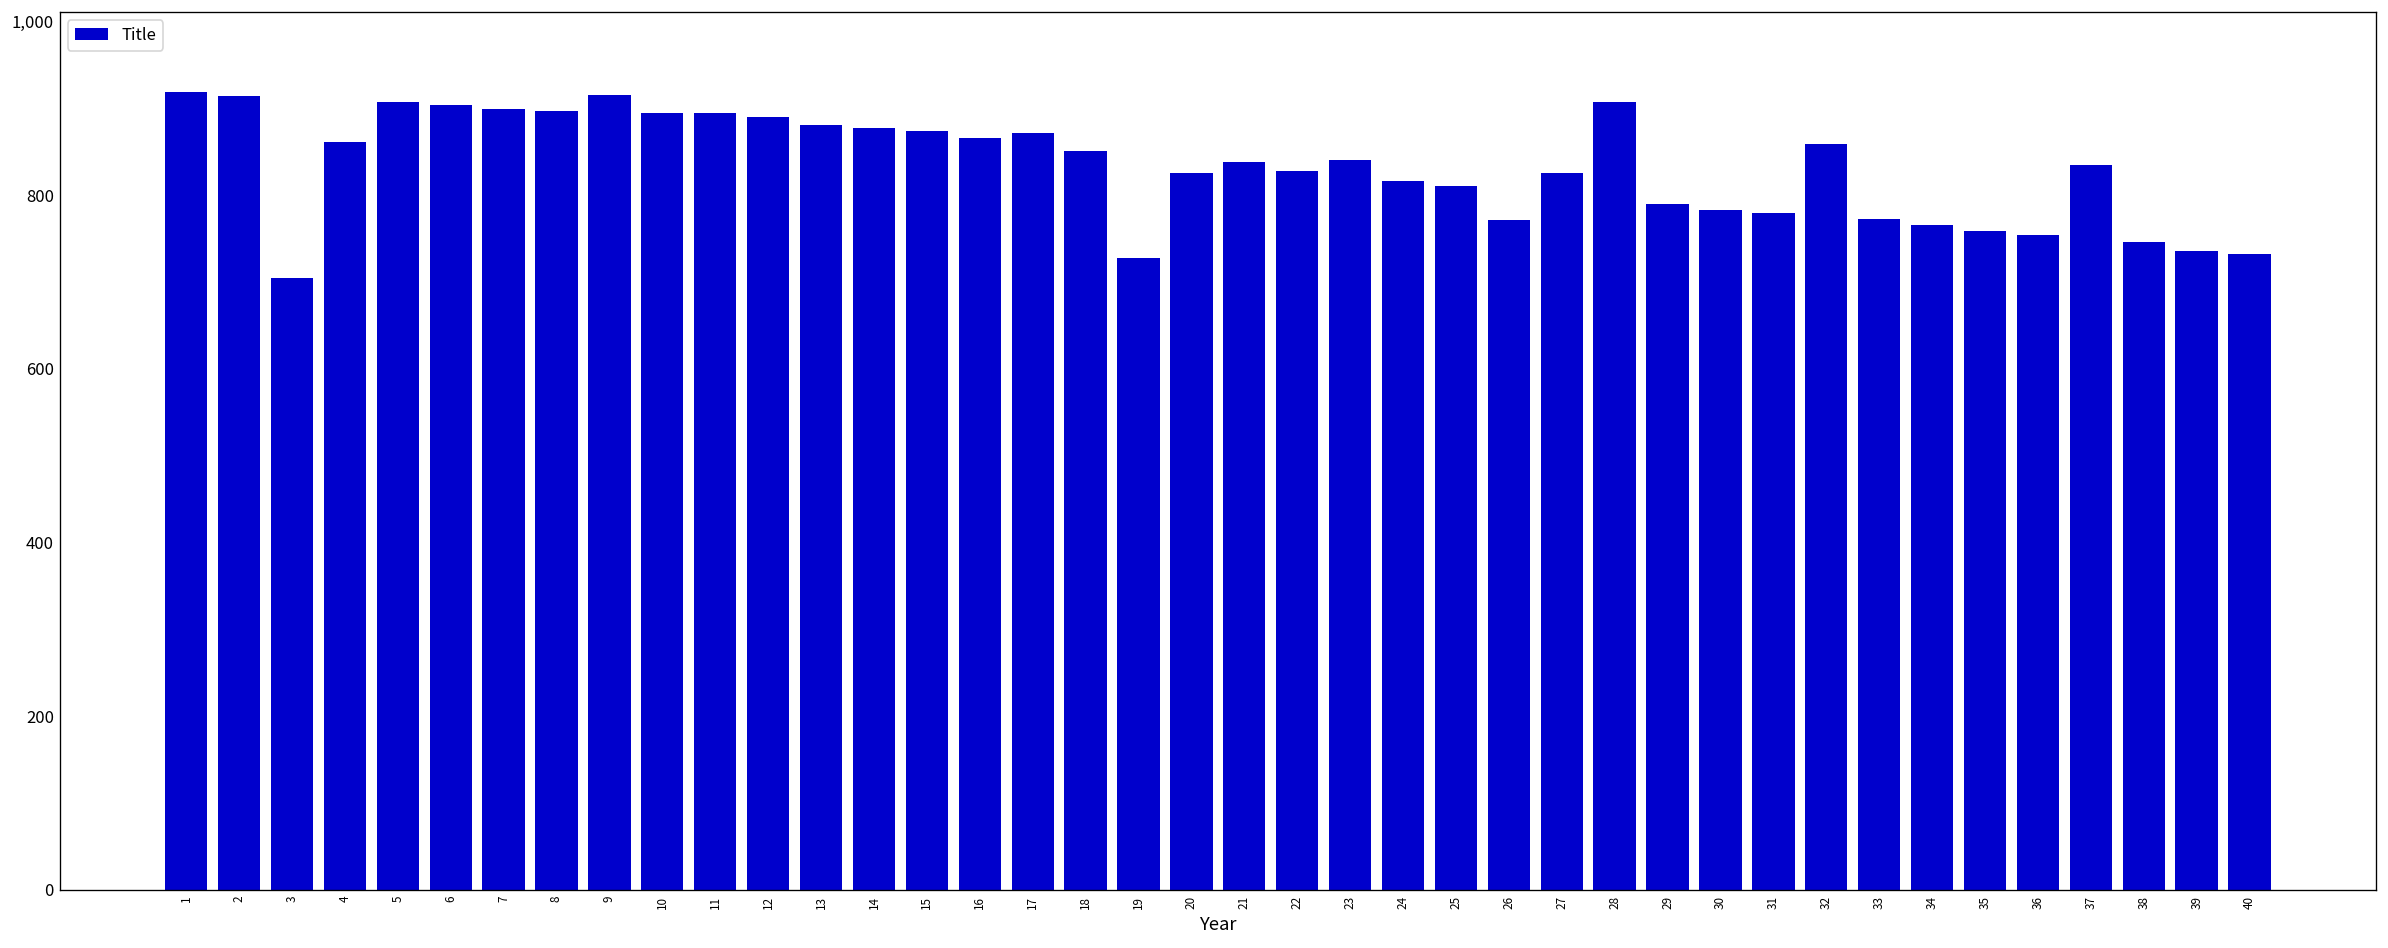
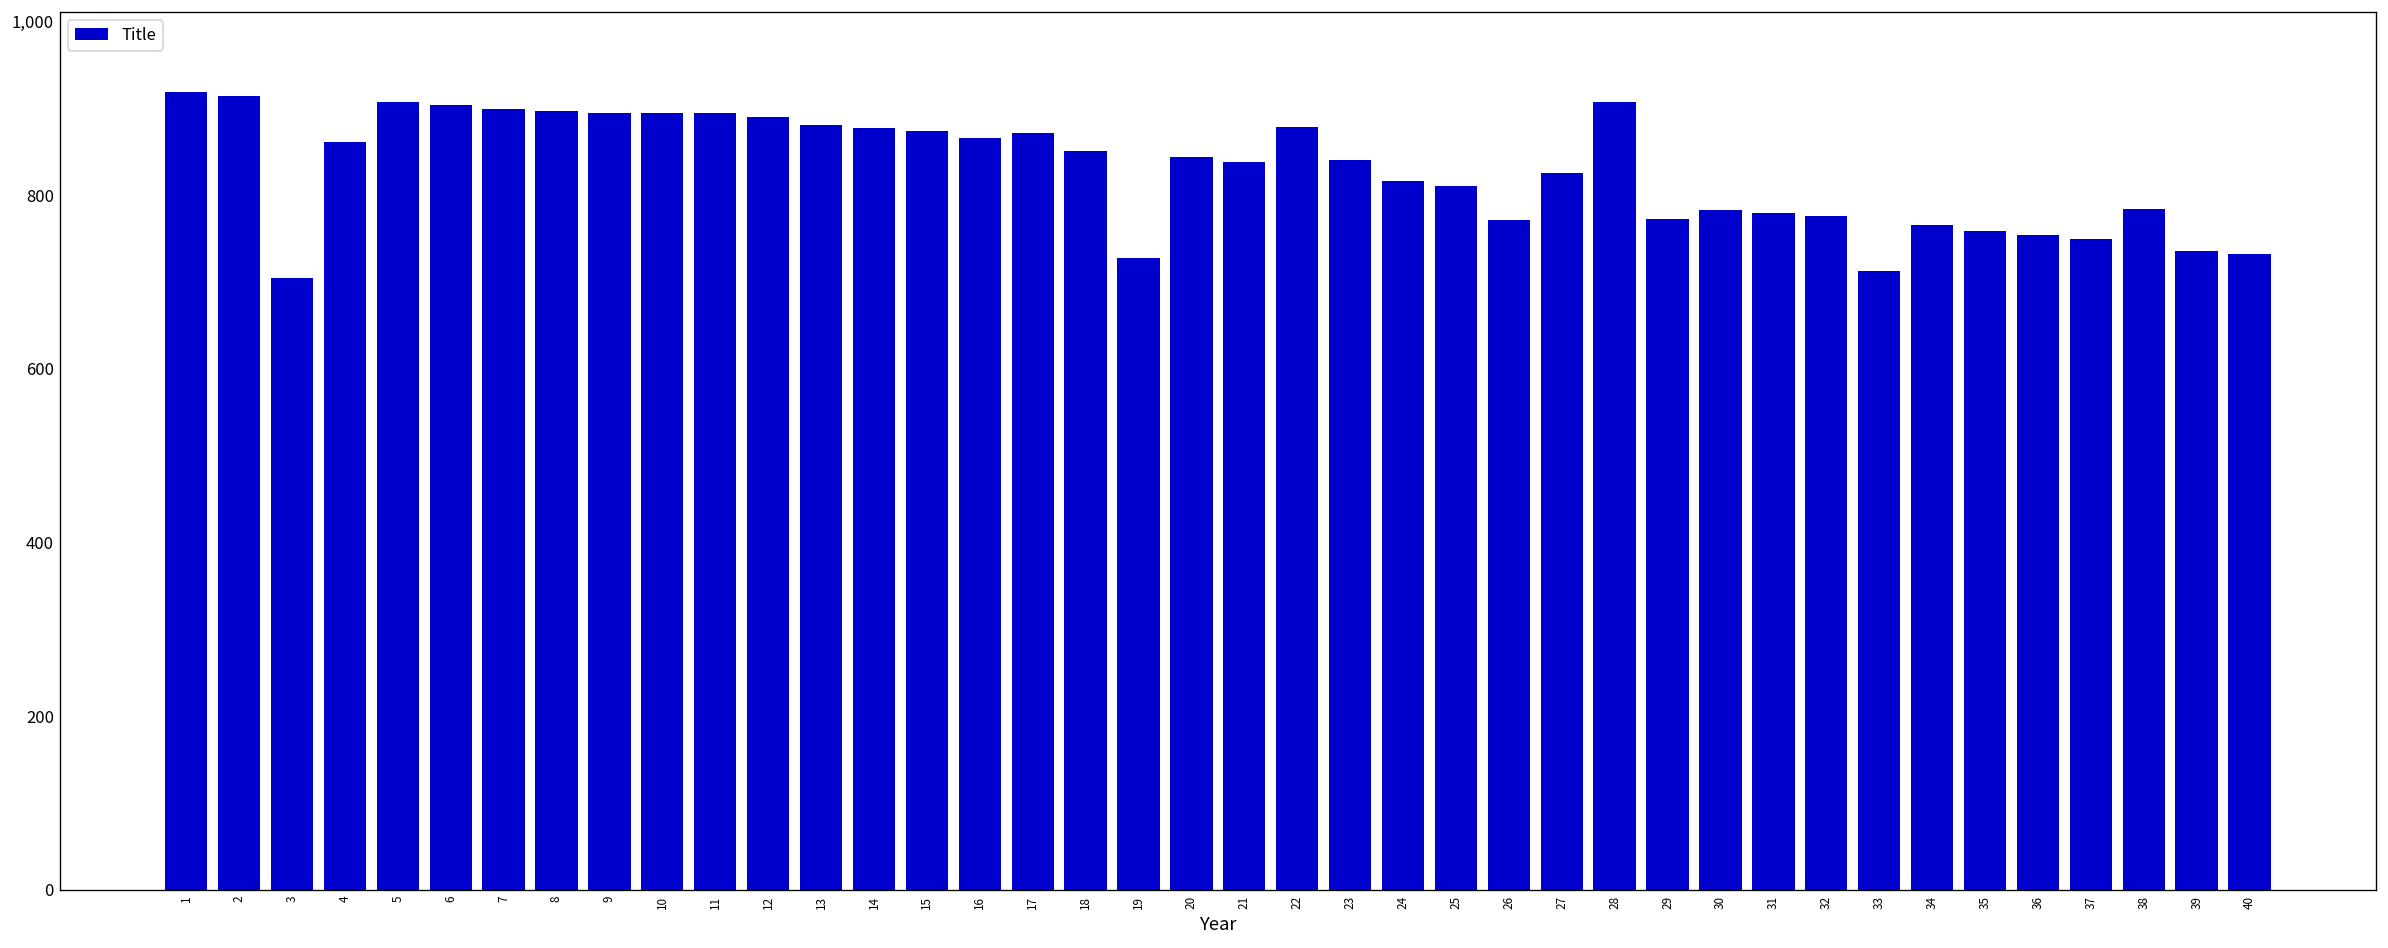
  {
    "1": 920,
    "2": 910,
    "3": 710,
    "4": 860,
    "5": 910,
    "6": 900,
    "7": 900,
    "8": 900,
-   "9": 920,
+   "9": 900,
    "10": 900,
    "11": 900,
    "12": 890,
    "13": 880,
    "14": 880,
    "15": 870,
    "16": 870,
    "17": 870,
    "18": 850,
    "19": 730,
-   "20": 830,
+   "20": 840,
    "21": 840,
-   "22": 830,
+   "22": 880,
    "23": 840,
    "24": 820,
    "25": 810,
    "26": 770,
    "27": 830,
    "28": 910,
-   "29": 790,
+   "29": 770,
    "30": 780,
    "31": 780,
-   "32": 860,
-   "33": 770,
+   "32": 780,
+   "33": 710,
    "34": 770,
    "35": 760,
    "36": 750,
-   "37": 840,
-   "38": 750,
+   "37": 750,
+   "38": 780,
    "39": 740,
    "40": 730
  }
